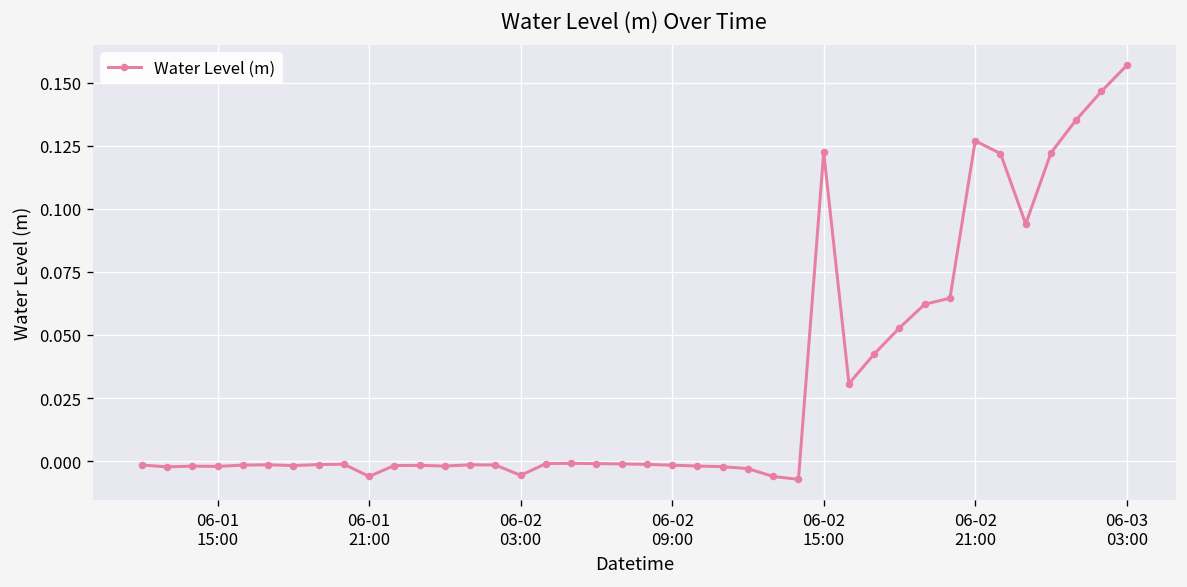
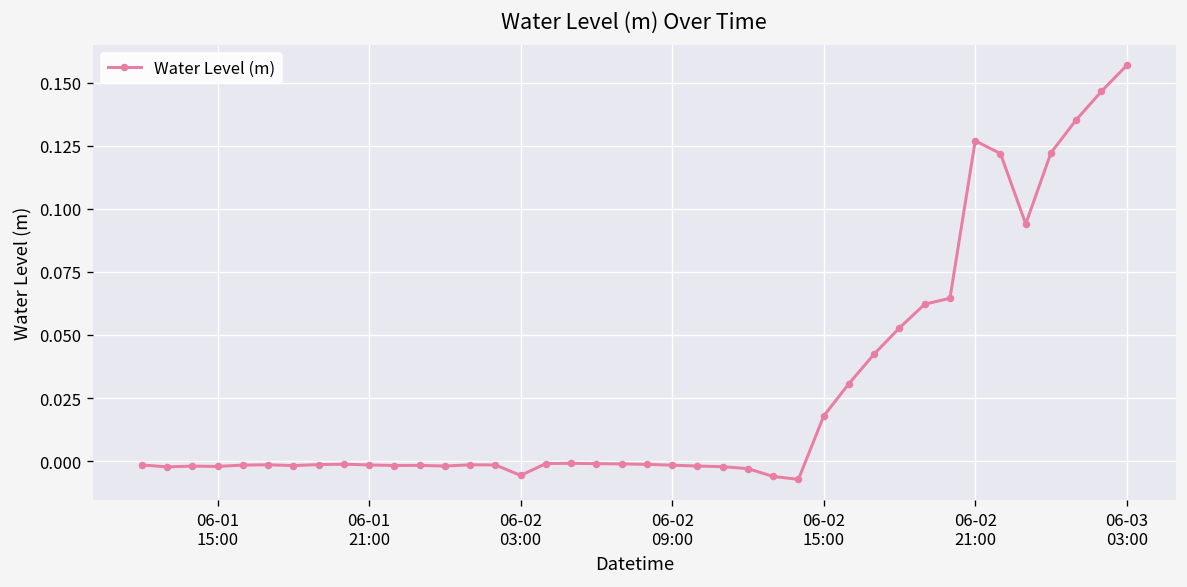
  {
    "06-01 15:00": -0.002,
-   "06-01 21:00": -0.006,
+   "06-01 21:00": -0.002,
    "06-02 03:00": -0.006,
    "06-02 09:00": -0.002,
-   "06-02 15:00": 0.123,
+   "06-02 15:00": 0.018,
    "06-02 21:00": 0.127,
    "06-03 03:00": 0.157
  }
